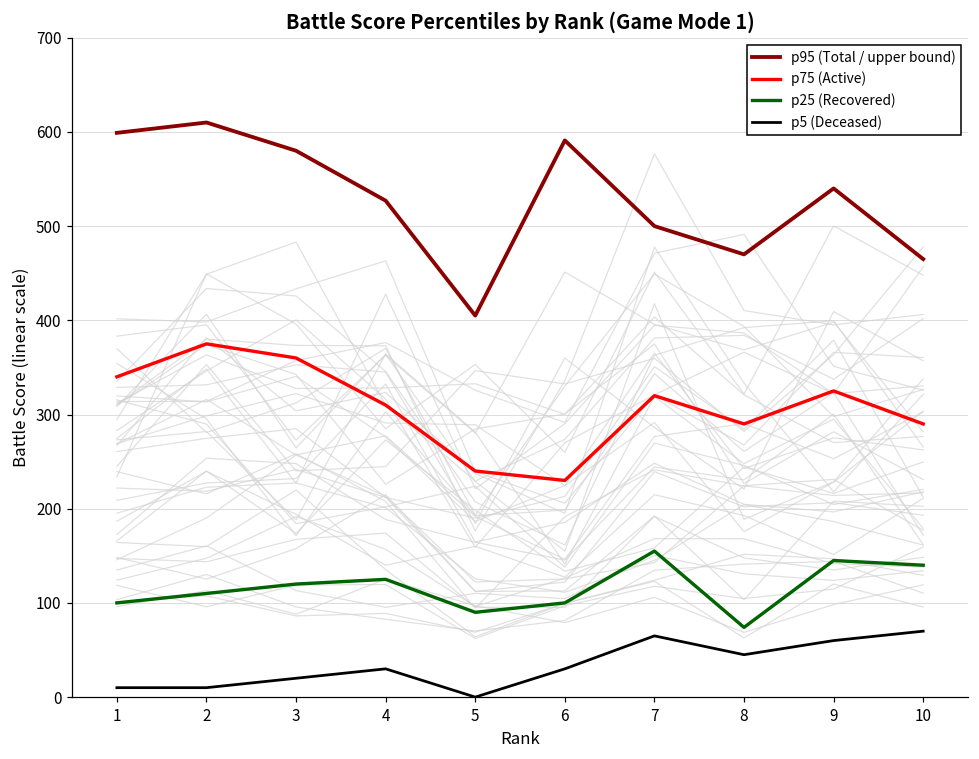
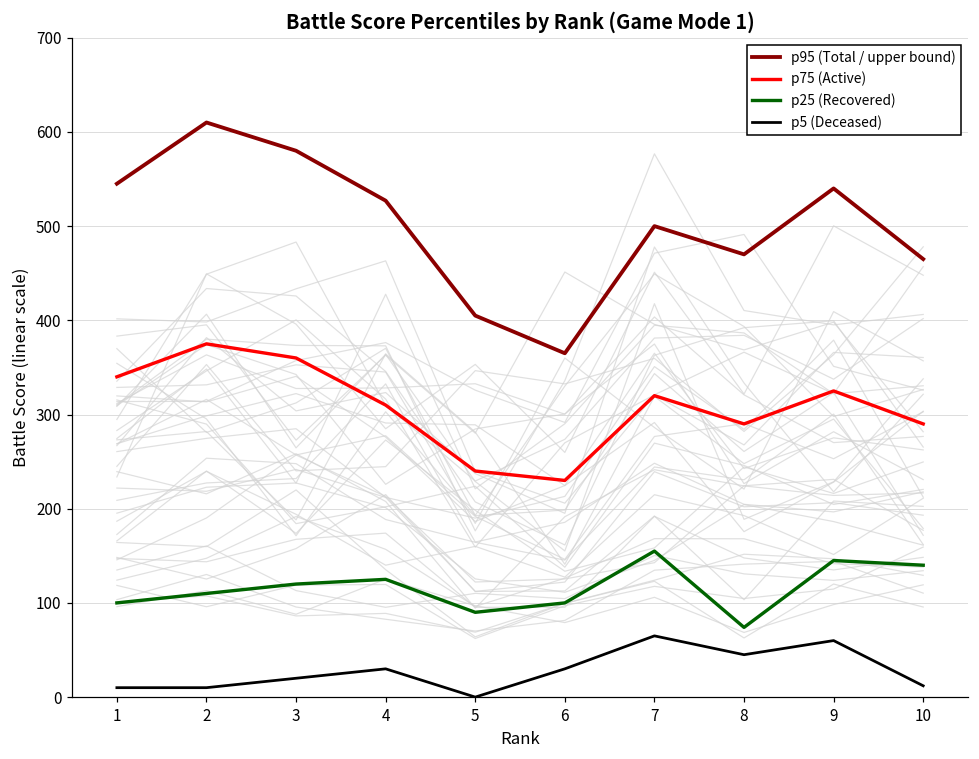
  {
    "p95 (Total / upper bound)": {
-     "1": 600,
+     "1": 550,
      "2": 610,
      "3": 580,
      "4": 530,
      "5": 410,
-     "6": 590,
+     "6": 370,
      "7": 500,
      "8": 470,
      "9": 540,
      "10": 470
    },
    "p75 (Active)": {
      "1": 340,
      "6": 230,
      "10": 290
    },
    "p25 (Recovered)": {
      "5": 90,
      "7": 160,
      "8": 70
    },
    "p5 (Deceased)": {
      "1": 10,
      "2": 10,
      "3": 20,
      "4": 30,
      "5": 0,
      "6": 30,
      "7": 70,
      "8": 50,
      "9": 60,
-     "10": 70
+     "10": 10
    }
  }
